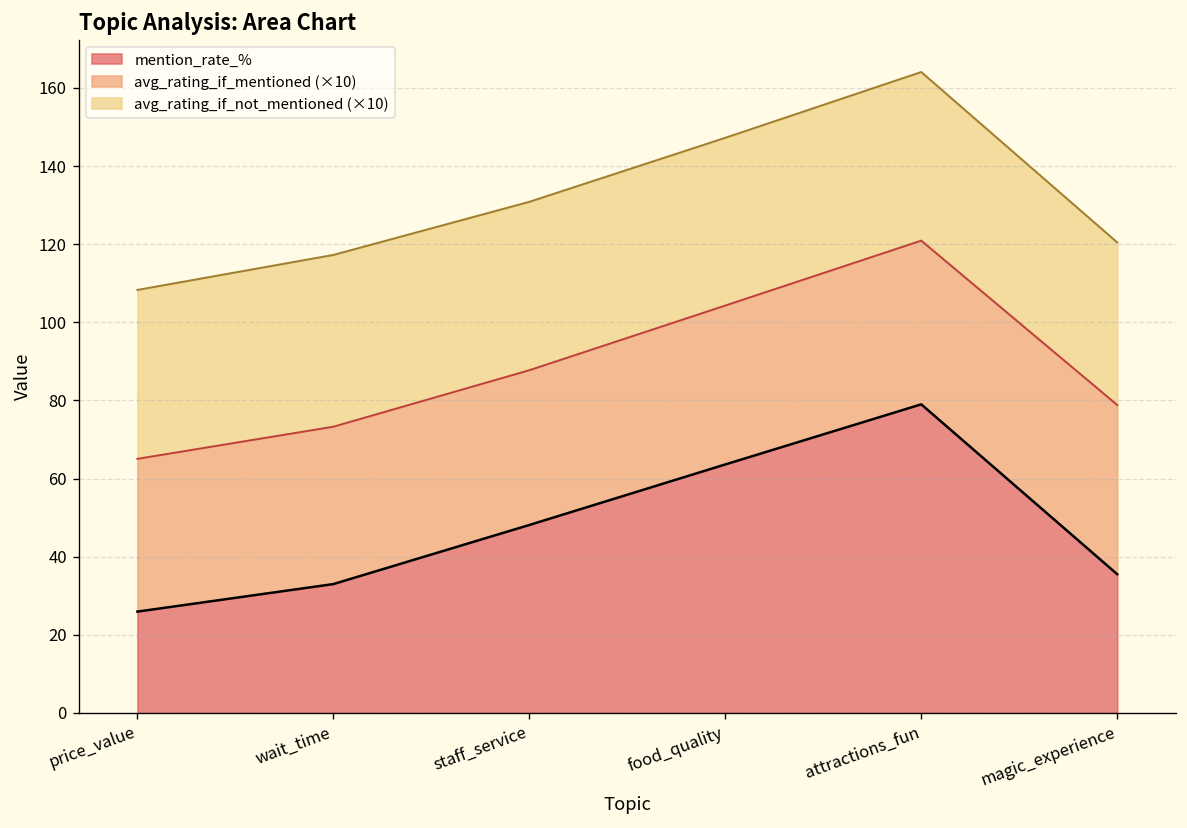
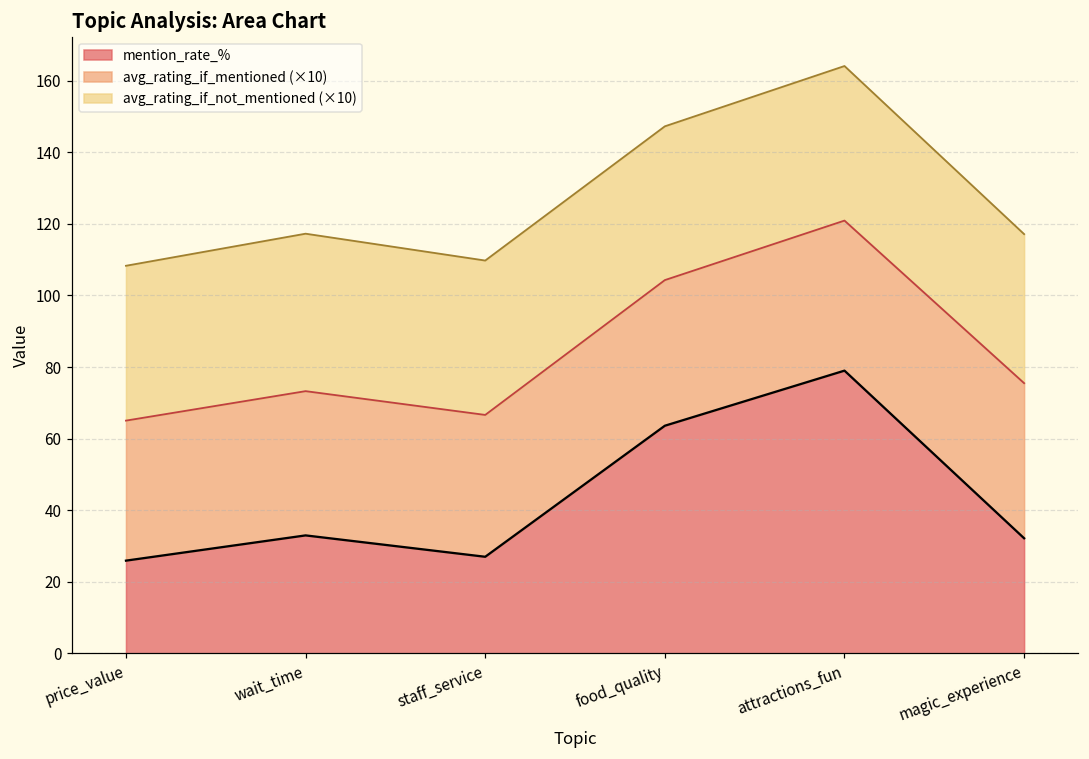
  {
    "mention_rate_%": {
      "price_value": 26,
      "wait_time": 33,
-     "staff_service": 48,
+     "staff_service": 27,
      "food_quality": 64,
      "attractions_fun": 79,
-     "magic_experience": 36
+     "magic_experience": 32
    }
  }
